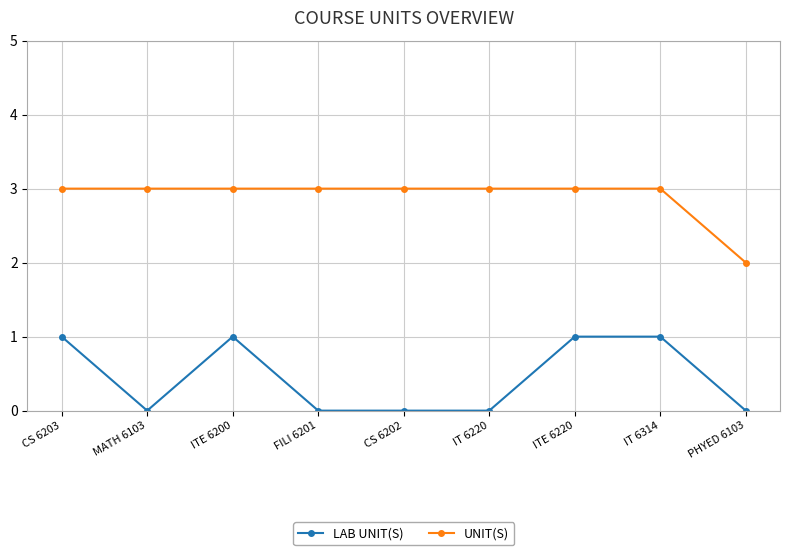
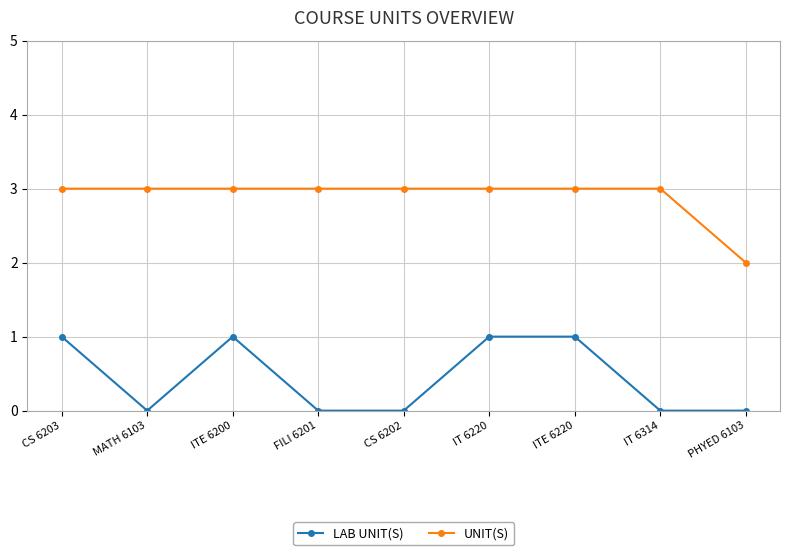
  {
    "LAB UNIT(S)": {
      "CS 6203": 1,
      "MATH 6103": 0,
      "ITE 6200": 1,
      "FILI 6201": 0,
      "CS 6202": 0,
-     "IT 6220": 0,
+     "IT 6220": 1,
      "ITE 6220": 1,
-     "IT 6314": 1,
+     "IT 6314": 0,
      "PHYED 6103": 0
    },
    "UNIT(S)": {
      "CS 6203": 3,
      "MATH 6103": 3,
      "ITE 6200": 3,
      "FILI 6201": 3,
      "CS 6202": 3,
      "IT 6220": 3,
      "ITE 6220": 3,
      "IT 6314": 3,
      "PHYED 6103": 2
    }
  }
